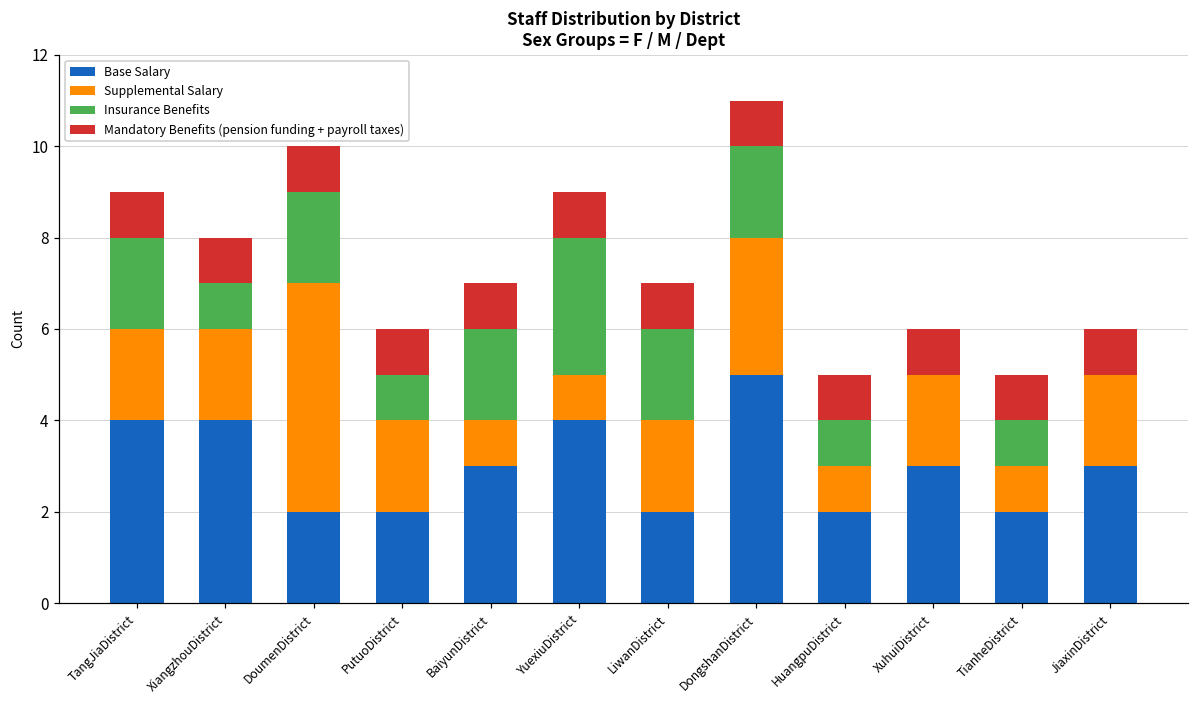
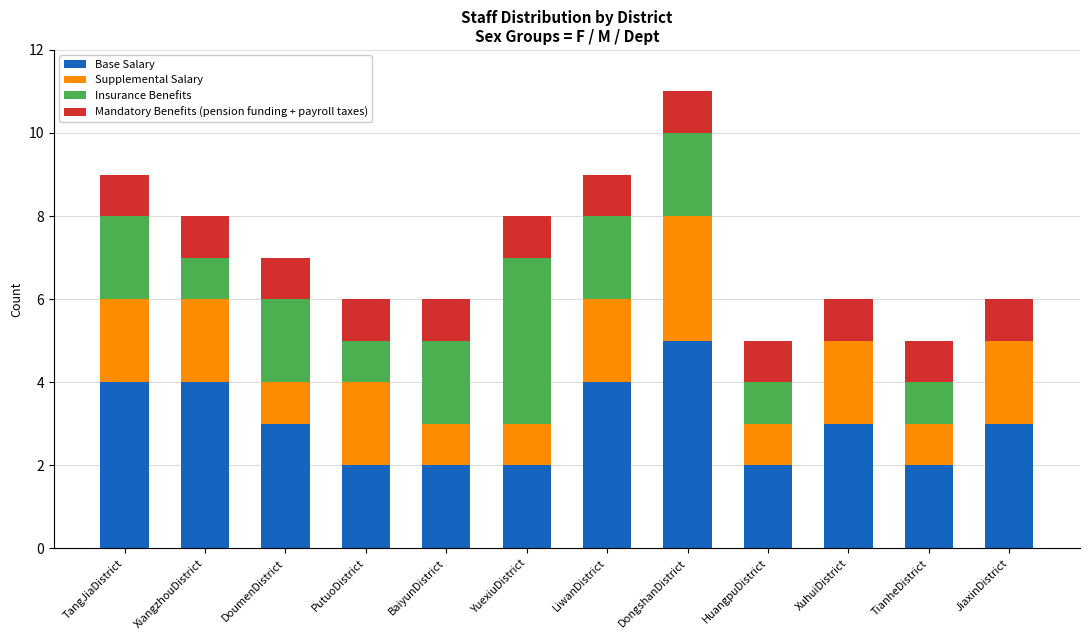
  {
    "Base Salary": {
      "TangJiaDistrict": 4,
      "XiangzhouDistrict": 4,
-     "DoumenDistrict": 2,
+     "DoumenDistrict": 3,
      "PutuoDistrict": 2,
-     "BaiyunDistrict": 3,
-     "YuexiuDistrict": 4,
-     "LiwanDistrict": 2,
+     "BaiyunDistrict": 2,
+     "YuexiuDistrict": 2,
+     "LiwanDistrict": 4,
      "DongshanDistrict": 5,
      "HuangpuDistrict": 2,
      "XuhuiDistrict": 3,
      "TianheDistrict": 2,
      "JiaxinDistrict": 3
    },
    "Supplemental Salary": {
      "TangJiaDistrict": 2,
      "XiangzhouDistrict": 2,
-     "DoumenDistrict": 5,
+     "DoumenDistrict": 1,
      "PutuoDistrict": 2,
      "BaiyunDistrict": 1,
      "YuexiuDistrict": 1,
      "LiwanDistrict": 2,
      "DongshanDistrict": 3,
      "HuangpuDistrict": 1,
      "XuhuiDistrict": 2,
      "TianheDistrict": 1,
      "JiaxinDistrict": 2
    },
    "Insurance Benefits": {
      "TangJiaDistrict": 2,
      "XiangzhouDistrict": 1,
      "DoumenDistrict": 2,
      "PutuoDistrict": 1,
      "BaiyunDistrict": 2,
-     "YuexiuDistrict": 3,
+     "YuexiuDistrict": 4,
      "LiwanDistrict": 2,
      "DongshanDistrict": 2,
      "HuangpuDistrict": 1,
      "XuhuiDistrict": 0,
      "TianheDistrict": 1,
      "JiaxinDistrict": 0
    },
    "Mandatory Benefits (pension funding + payroll taxes)": {
      "TangJiaDistrict": 1,
      "XiangzhouDistrict": 1,
      "DoumenDistrict": 1,
      "PutuoDistrict": 1,
      "BaiyunDistrict": 1,
      "YuexiuDistrict": 1,
      "LiwanDistrict": 1,
      "DongshanDistrict": 1,
      "HuangpuDistrict": 1,
      "XuhuiDistrict": 1,
      "TianheDistrict": 1,
      "JiaxinDistrict": 1
    }
  }
